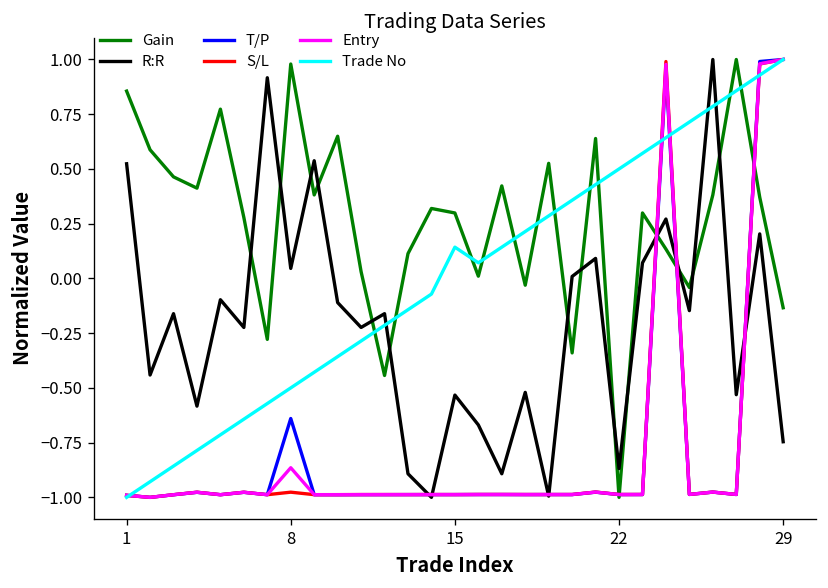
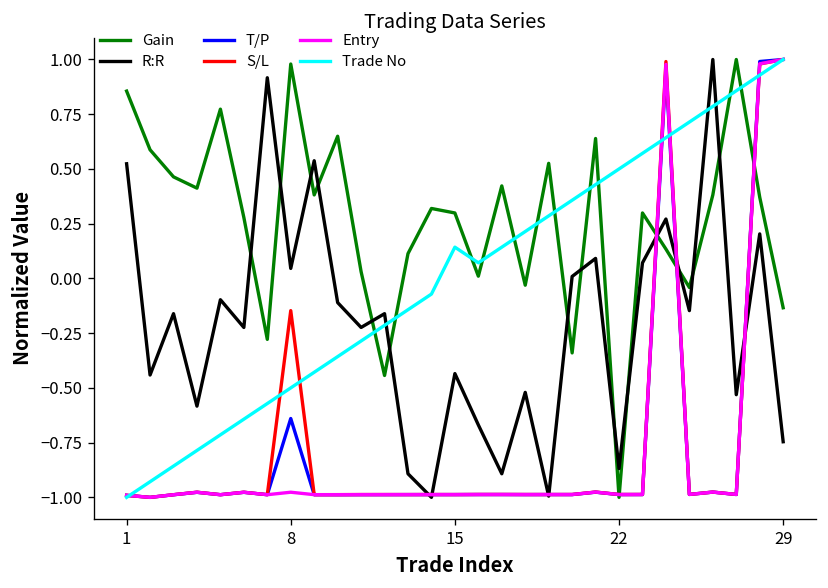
  {
    "Gain": {
      "1": 0.86,
      "8": 0.98,
      "15": 0.30,
      "29": -0.13
    },
    "R:R": {
      "1": 0.52,
      "8": 0.05,
-     "15": -0.53,
+     "15": -0.43,
      "22": -0.87,
      "29": -0.75
    },
    "T/P": {
      "8": -0.64
    },
    "S/L": {
-     "8": -0.98
+     "8": -0.15
    },
    "Entry": {
-     "8": -0.86
+     "8": -0.98
    },
    "Trade No": {
      "8": -0.50,
      "15": 0.14,
      "22": 0.50
    }
  }
